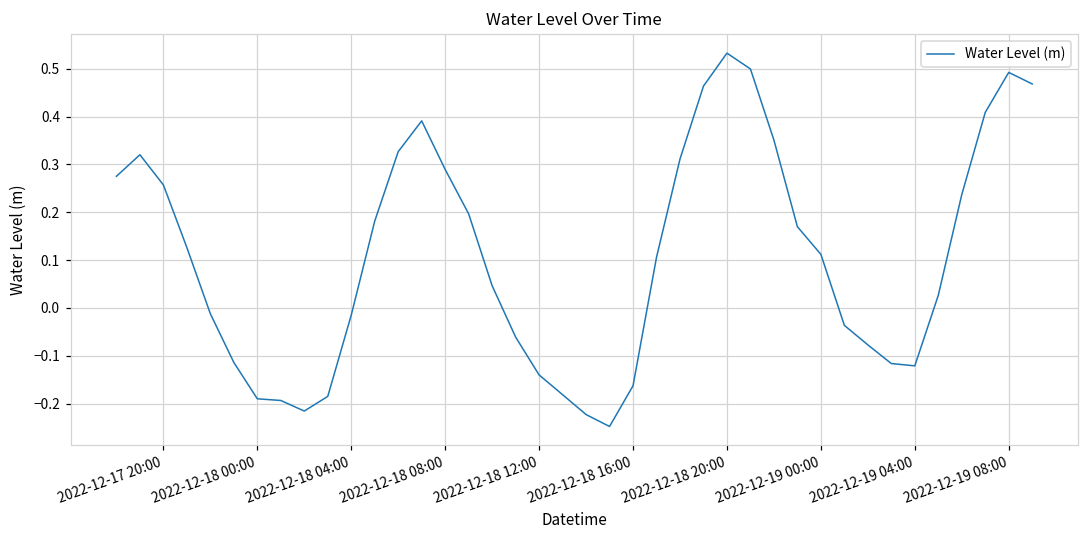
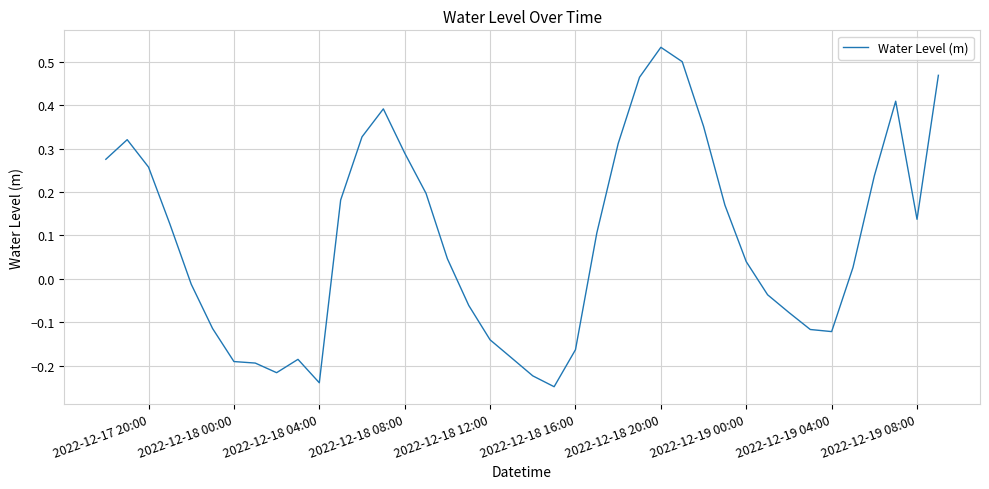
  {
    "2022-12-17 20:00": 0.26,
    "2022-12-18 00:00": -0.19,
-   "2022-12-18 04:00": -0.02,
+   "2022-12-18 04:00": -0.24,
    "2022-12-18 08:00": 0.29,
    "2022-12-18 12:00": -0.14,
    "2022-12-18 16:00": -0.16,
    "2022-12-18 20:00": 0.53,
-   "2022-12-19 00:00": 0.11,
+   "2022-12-19 00:00": 0.04,
    "2022-12-19 04:00": -0.12,
-   "2022-12-19 08:00": 0.49
+   "2022-12-19 08:00": 0.14
  }
